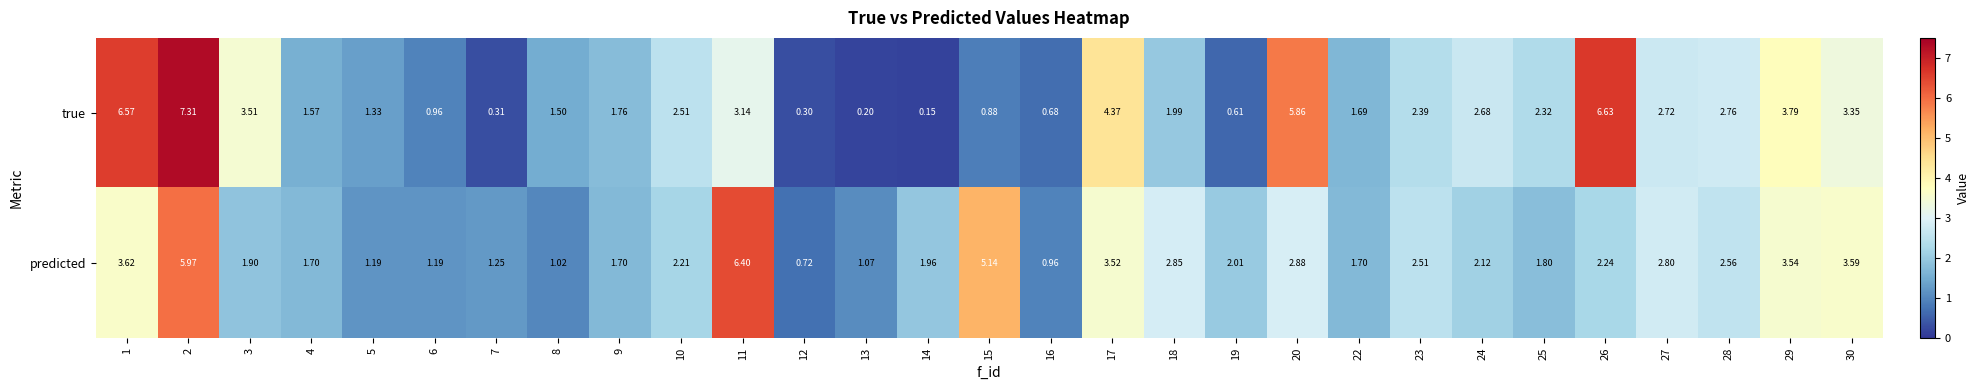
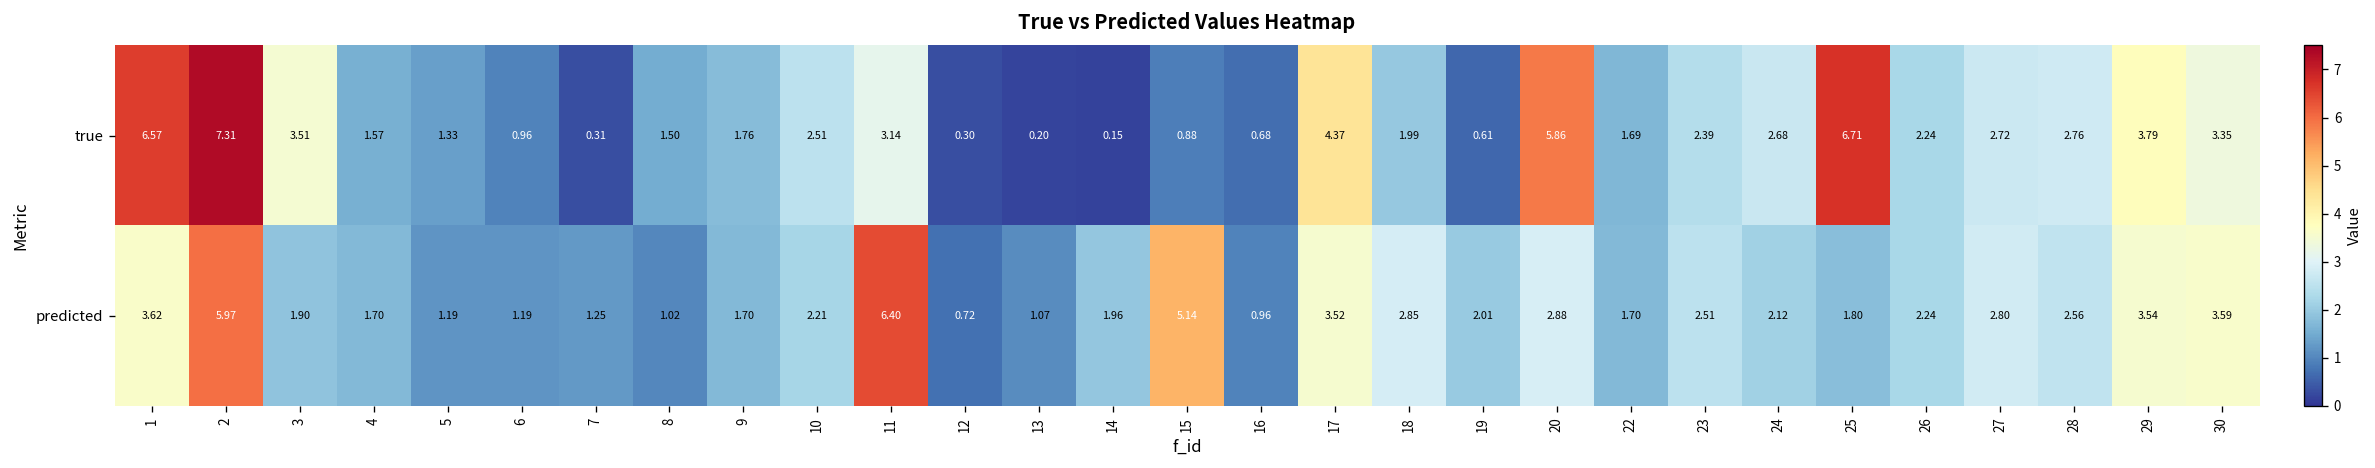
  {
    "true": {
      "1": 6.57,
      "2": 7.31,
      "3": 3.51,
      "4": 1.57,
      "5": 1.33,
      "6": 0.96,
      "7": 0.31,
      "8": 1.50,
      "9": 1.76,
      "10": 2.51,
      "11": 3.14,
      "12": 0.30,
      "13": 0.20,
      "14": 0.15,
      "15": 0.88,
      "16": 0.68,
      "17": 4.37,
      "18": 1.99,
      "19": 0.61,
      "20": 5.86,
      "22": 1.69,
      "23": 2.39,
      "24": 2.68,
-     "25": 2.32,
-     "26": 6.63,
+     "25": 6.71,
+     "26": 2.24,
      "27": 2.72,
      "28": 2.76,
      "29": 3.79,
      "30": 3.35
    },
    "predicted": {
      "1": 3.62,
      "2": 5.97,
      "3": 1.90,
      "4": 1.70,
      "5": 1.19,
      "6": 1.19,
      "7": 1.25,
      "8": 1.02,
      "9": 1.70,
      "10": 2.21,
      "11": 6.40,
      "12": 0.72,
      "13": 1.07,
      "14": 1.96,
      "15": 5.14,
      "16": 0.96,
      "17": 3.52,
      "18": 2.85,
      "19": 2.01,
      "20": 2.88,
      "22": 1.70,
      "23": 2.51,
      "24": 2.12,
      "25": 1.80,
      "26": 2.24,
      "27": 2.80,
      "28": 2.56,
      "29": 3.54,
      "30": 3.59
    }
  }
